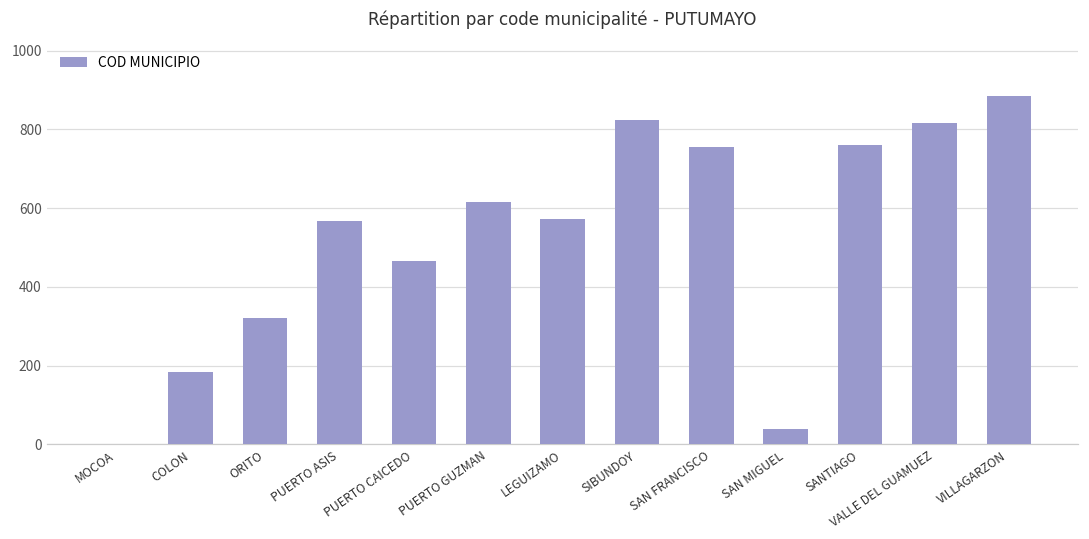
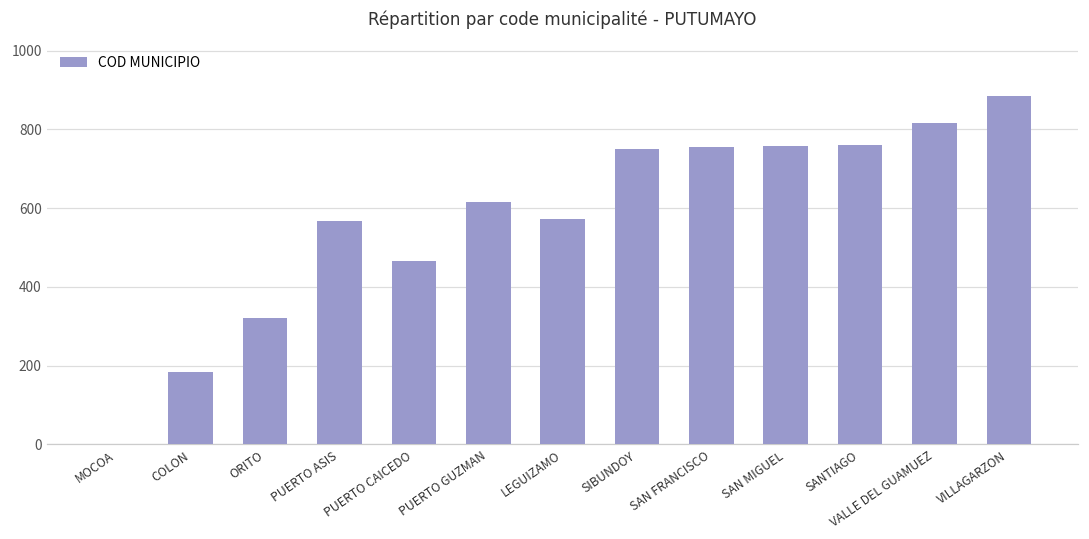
  {
    "COLON": 180,
    "ORITO": 320,
    "PUERTO ASIS": 570,
    "PUERTO CAICEDO": 470,
    "PUERTO GUZMAN": 620,
    "LEGUIZAMO": 570,
-   "SIBUNDOY": 830,
+   "SIBUNDOY": 750,
    "SAN FRANCISCO": 760,
-   "SAN MIGUEL": 40,
+   "SAN MIGUEL": 760,
    "SANTIAGO": 760,
    "VALLE DEL GUAMUEZ": 820,
    "VILLAGARZON": 890
  }
